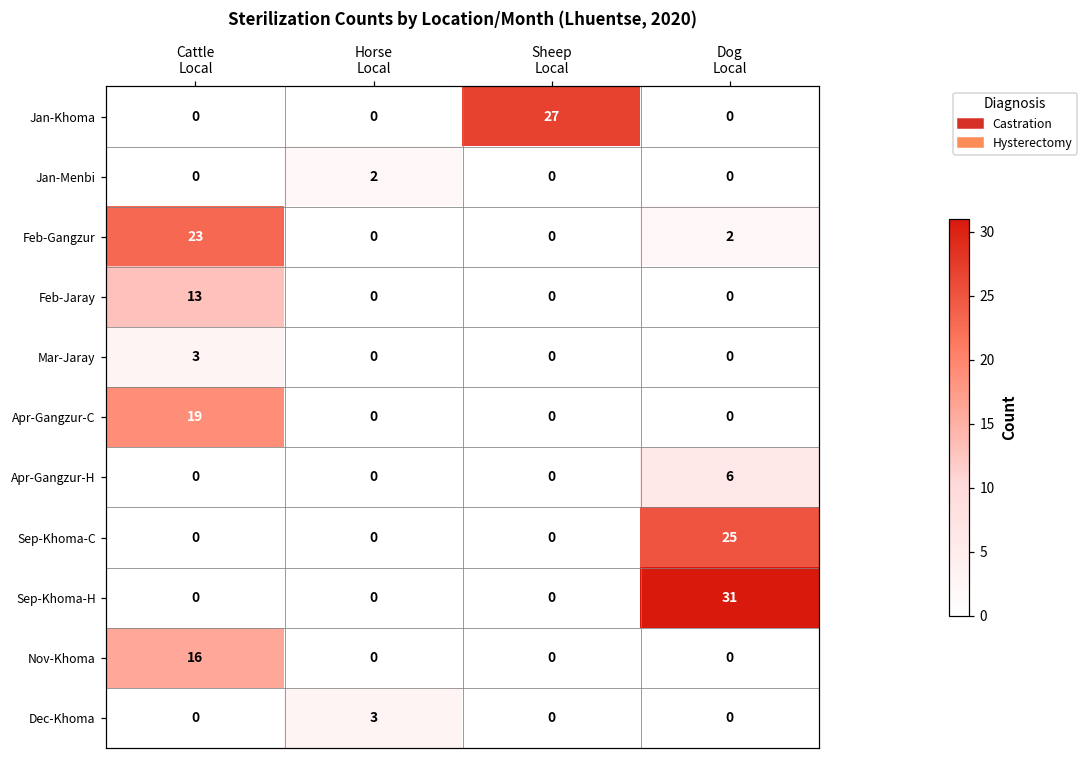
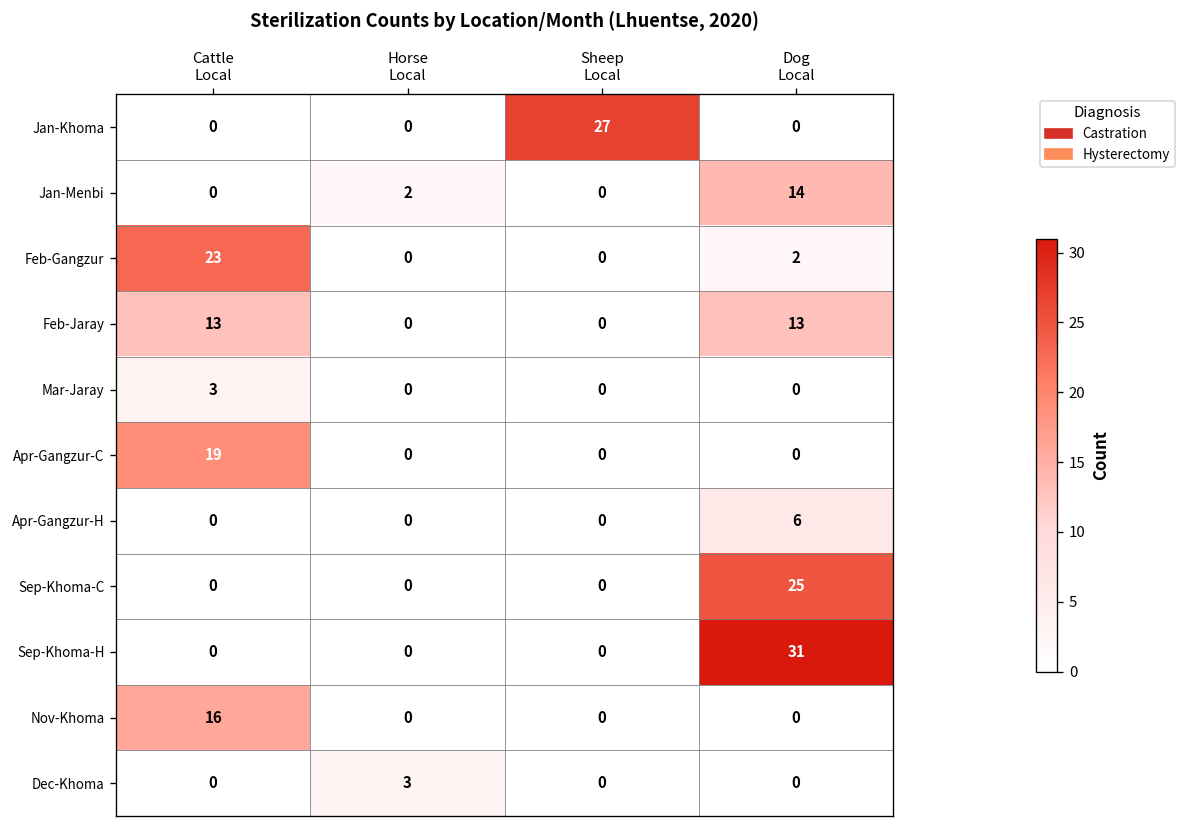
  {
    "Jan-Khoma": {
      "Cattle Local": 0,
      "Horse Local": 0,
      "Sheep Local": 27,
      "Dog Local": 0
    },
    "Jan-Menbi": {
      "Cattle Local": 0,
      "Horse Local": 2,
      "Sheep Local": 0,
-     "Dog Local": 0
+     "Dog Local": 14
    },
    "Feb-Gangzur": {
      "Cattle Local": 23,
      "Horse Local": 0,
      "Sheep Local": 0,
      "Dog Local": 2
    },
    "Feb-Jaray": {
      "Cattle Local": 13,
      "Horse Local": 0,
      "Sheep Local": 0,
-     "Dog Local": 0
+     "Dog Local": 13
    },
    "Mar-Jaray": {
      "Cattle Local": 3,
      "Horse Local": 0,
      "Sheep Local": 0,
      "Dog Local": 0
    },
    "Apr-Gangzur-C": {
      "Cattle Local": 19,
      "Horse Local": 0,
      "Sheep Local": 0,
      "Dog Local": 0
    },
    "Apr-Gangzur-H": {
      "Cattle Local": 0,
      "Horse Local": 0,
      "Sheep Local": 0,
      "Dog Local": 6
    },
    "Sep-Khoma-C": {
      "Cattle Local": 0,
      "Horse Local": 0,
      "Sheep Local": 0,
      "Dog Local": 25
    },
    "Sep-Khoma-H": {
      "Cattle Local": 0,
      "Horse Local": 0,
      "Sheep Local": 0,
      "Dog Local": 31
    },
    "Nov-Khoma": {
      "Cattle Local": 16,
      "Horse Local": 0,
      "Sheep Local": 0,
      "Dog Local": 0
    },
    "Dec-Khoma": {
      "Cattle Local": 0,
      "Horse Local": 3,
      "Sheep Local": 0,
      "Dog Local": 0
    }
  }
